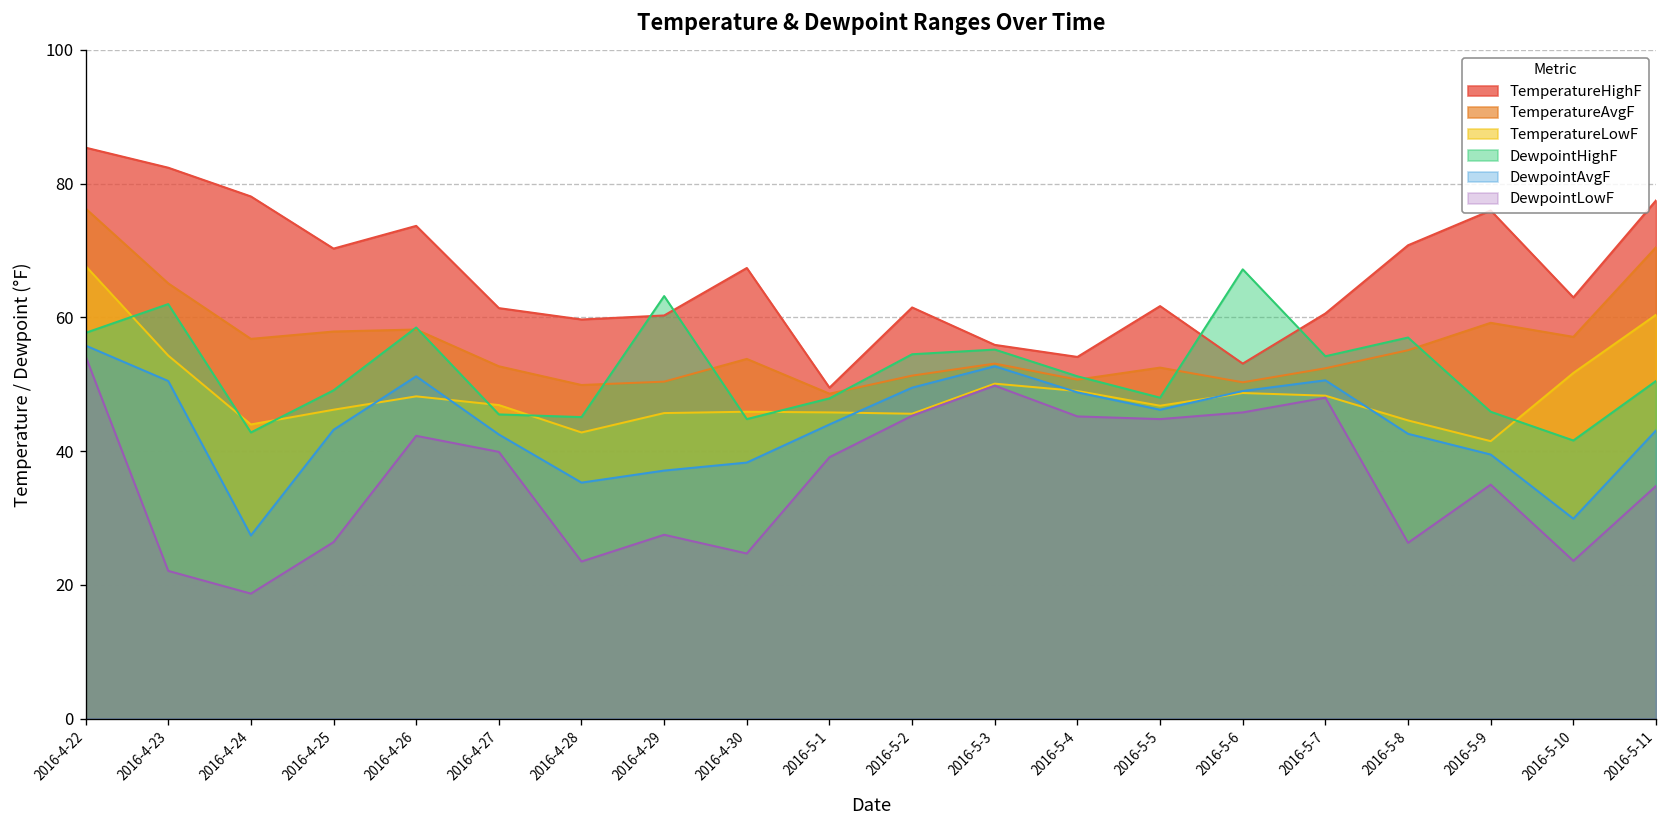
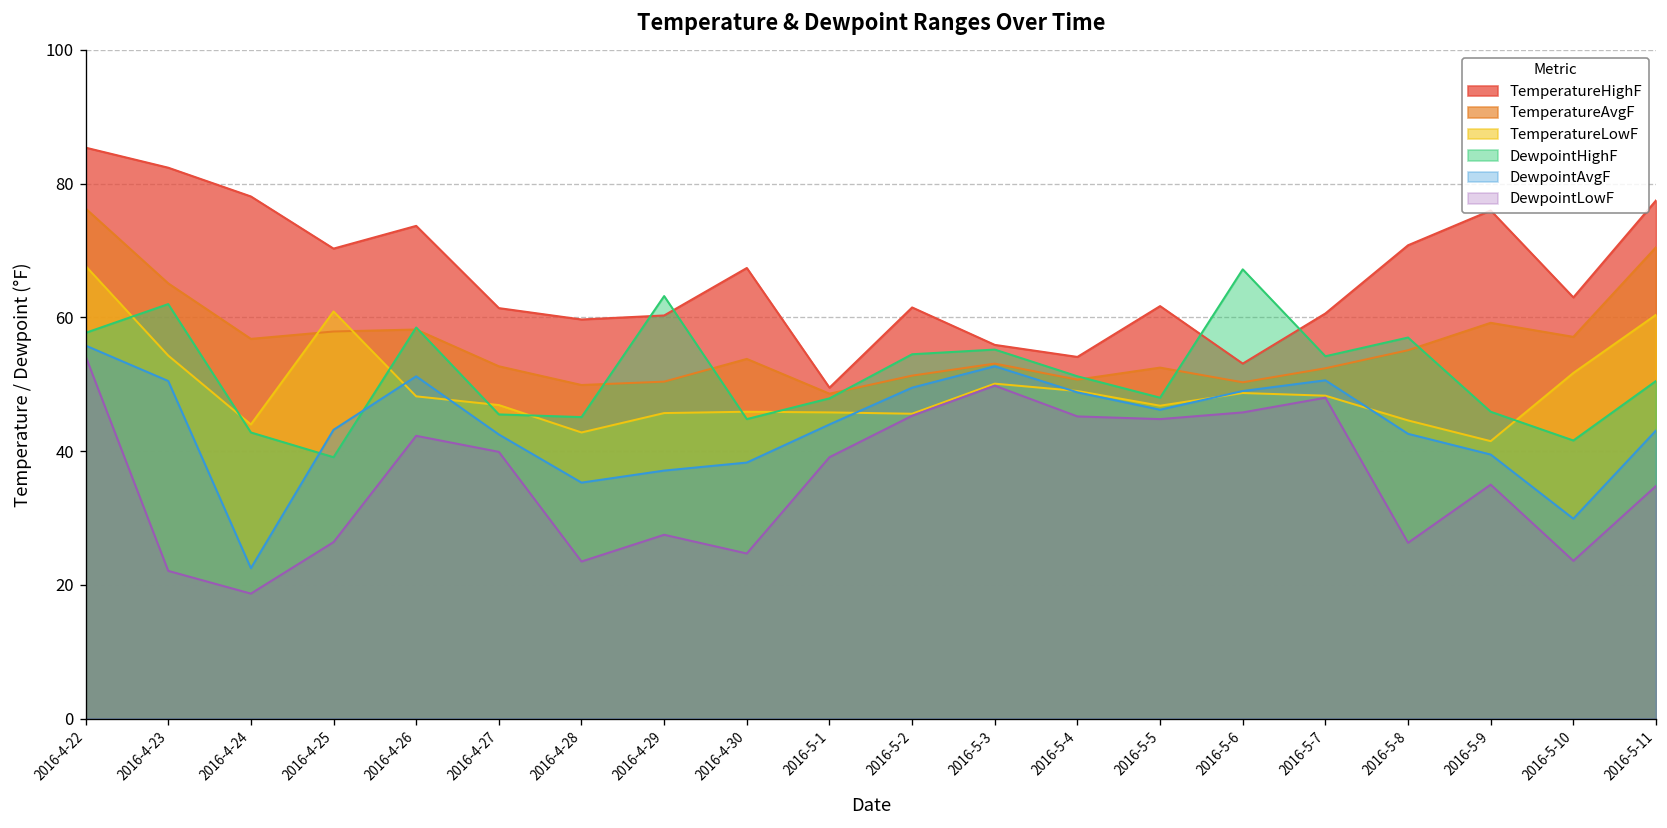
  {
    "TemperatureLowF": {
      "2016-4-22": 68,
      "2016-4-23": 54,
      "2016-4-24": 44,
-     "2016-4-25": 46,
+     "2016-4-25": 61,
      "2016-4-26": 48,
      "2016-4-27": 47,
      "2016-4-28": 43,
      "2016-4-29": 46,
      "2016-4-30": 46,
      "2016-5-1": 46,
      "2016-5-5": 47,
      "2016-5-8": 45,
      "2016-5-9": 42,
      "2016-5-10": 52,
      "2016-5-11": 60
    },
    "DewpointHighF": {
      "2016-4-22": 58,
      "2016-4-23": 62,
      "2016-4-24": 43,
-     "2016-4-25": 49,
+     "2016-4-25": 39,
      "2016-4-27": 46,
      "2016-4-28": 45,
      "2016-4-29": 63,
      "2016-4-30": 45,
      "2016-5-1": 48,
      "2016-5-2": 55,
      "2016-5-3": 55,
      "2016-5-4": 51,
      "2016-5-5": 48,
      "2016-5-6": 67,
      "2016-5-7": 54,
      "2016-5-8": 57,
      "2016-5-9": 46,
      "2016-5-10": 42,
      "2016-5-11": 51
    },
    "DewpointAvgF": {
      "2016-4-22": 56,
      "2016-4-23": 51,
-     "2016-4-24": 27,
+     "2016-4-24": 23,
      "2016-4-25": 43,
      "2016-4-26": 51,
      "2016-4-27": 43,
      "2016-4-28": 35,
      "2016-4-29": 37,
      "2016-4-30": 38,
      "2016-5-1": 44,
      "2016-5-2": 50,
      "2016-5-5": 46,
      "2016-5-7": 51,
      "2016-5-8": 43,
      "2016-5-9": 40,
      "2016-5-10": 30,
      "2016-5-11": 43
    },
    "DewpointLowF": {
      "2016-4-22": 54,
      "2016-4-23": 22,
      "2016-4-24": 19,
      "2016-4-25": 26,
      "2016-4-26": 42,
      "2016-4-27": 40,
      "2016-4-28": 24,
      "2016-4-29": 28,
      "2016-4-30": 25,
      "2016-5-1": 39,
      "2016-5-4": 45,
      "2016-5-5": 45,
      "2016-5-6": 46,
      "2016-5-8": 26,
      "2016-5-9": 35,
      "2016-5-10": 24,
      "2016-5-11": 35
    }
  }
